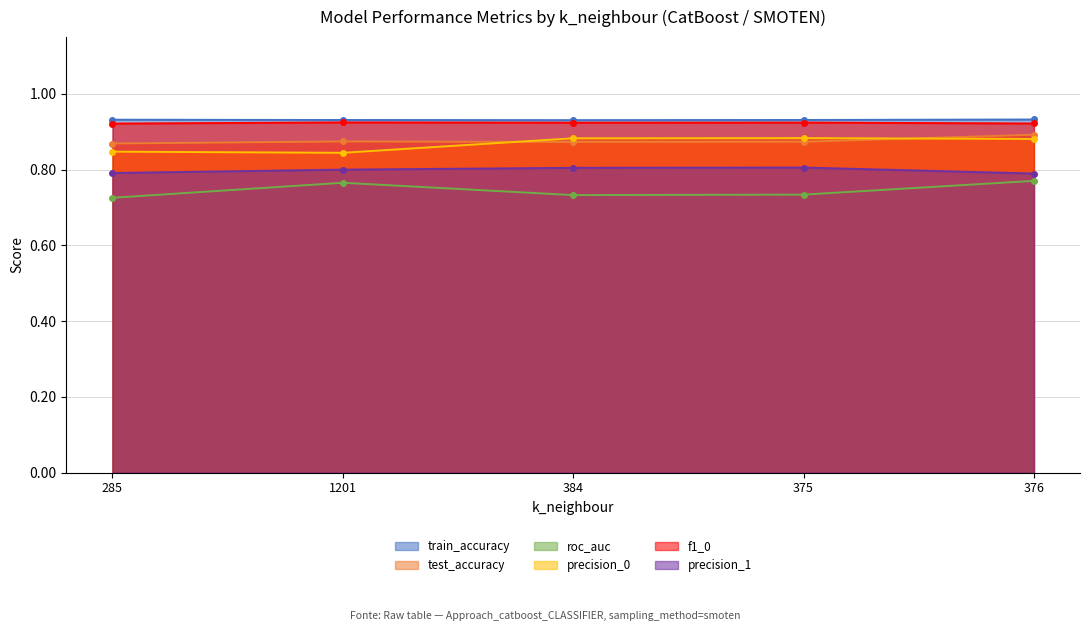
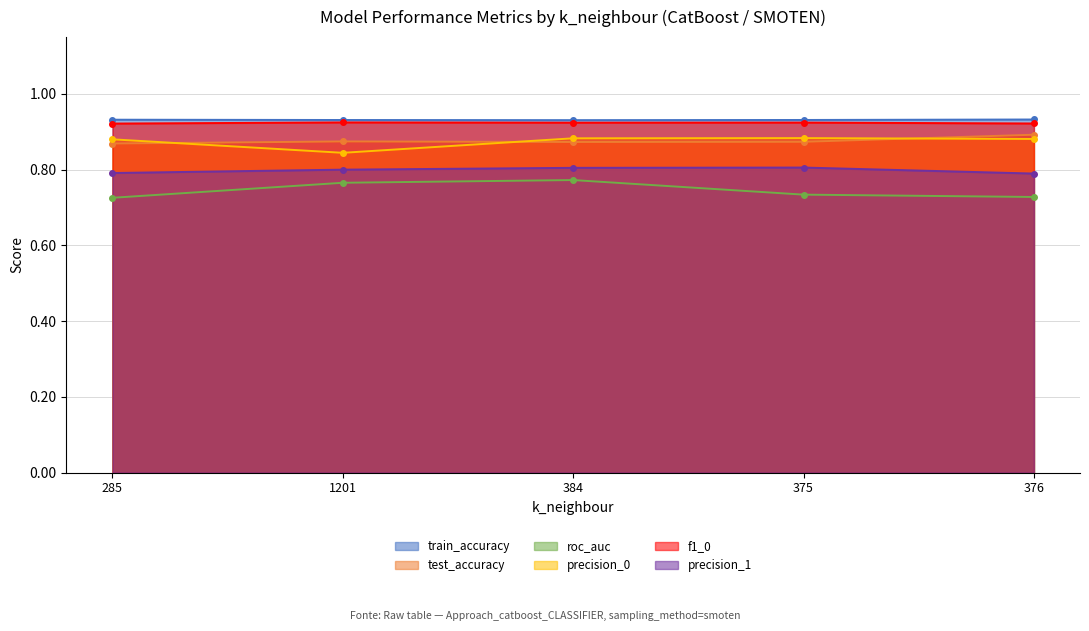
  {
    "train_accuracy": {
      "285": 0.93,
      "375": 0.93,
      "376": 0.93
    },
    "test_accuracy": {
      "285": 0.87,
      "1201": 0.87,
      "384": 0.87,
      "375": 0.87,
      "376": 0.89
    },
    "roc_auc": {
      "285": 0.73,
      "1201": 0.77,
-     "384": 0.73,
+     "384": 0.77,
      "375": 0.73,
-     "376": 0.77
+     "376": 0.73
    },
    "precision_0": {
-     "285": 0.85,
+     "285": 0.88,
      "1201": 0.84,
      "384": 0.88,
      "375": 0.88,
      "376": 0.88
    },
    "f1_0": {
      "285": 0.92,
      "375": 0.92,
      "376": 0.92
    },
    "precision_1": {
      "285": 0.79,
      "1201": 0.80,
      "384": 0.80,
      "375": 0.81,
      "376": 0.79
    }
  }
